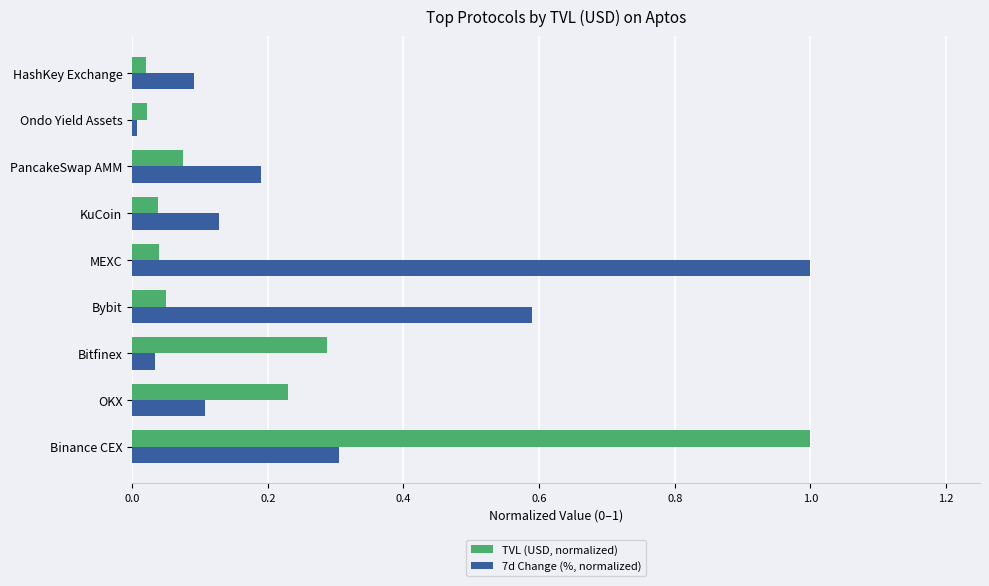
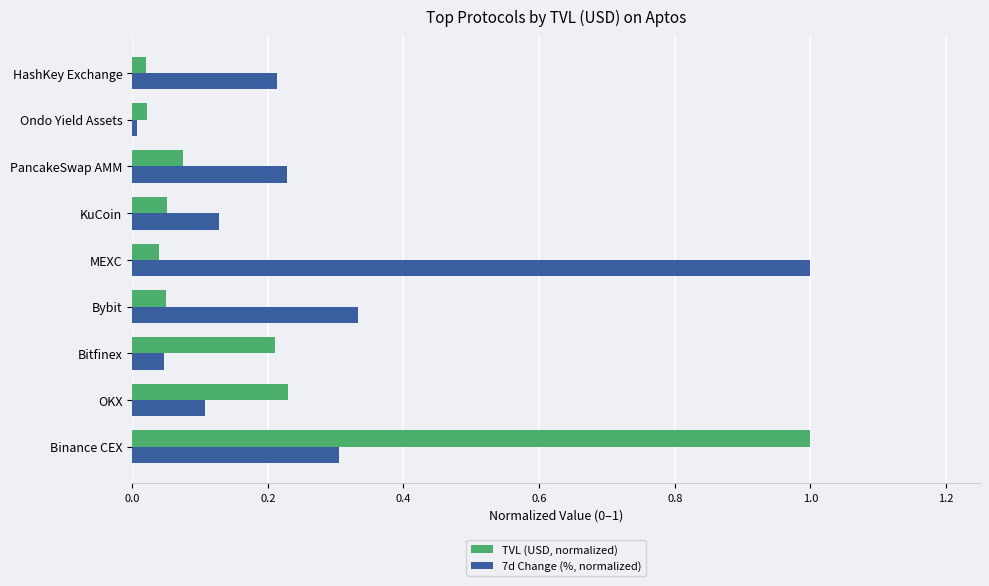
  {
    "TVL (USD, normalized)": {
      "HashKey Exchange": 0.02,
      "Ondo Yield Assets": 0.02,
      "PancakeSwap AMM": 0.07,
-     "KuCoin": 0.04,
+     "KuCoin": 0.05,
      "MEXC": 0.04,
      "Bybit": 0.05,
-     "Bitfinex": 0.29,
+     "Bitfinex": 0.21,
      "OKX": 0.23,
      "Binance CEX": 1.00
    },
    "7d Change (%, normalized)": {
-     "HashKey Exchange": 0.09,
+     "HashKey Exchange": 0.21,
      "Ondo Yield Assets": 0.01,
-     "PancakeSwap AMM": 0.19,
+     "PancakeSwap AMM": 0.23,
      "KuCoin": 0.13,
      "MEXC": 1.00,
-     "Bybit": 0.59,
-     "Bitfinex": 0.03,
+     "Bybit": 0.33,
+     "Bitfinex": 0.05,
      "OKX": 0.11,
      "Binance CEX": 0.31
    }
  }
